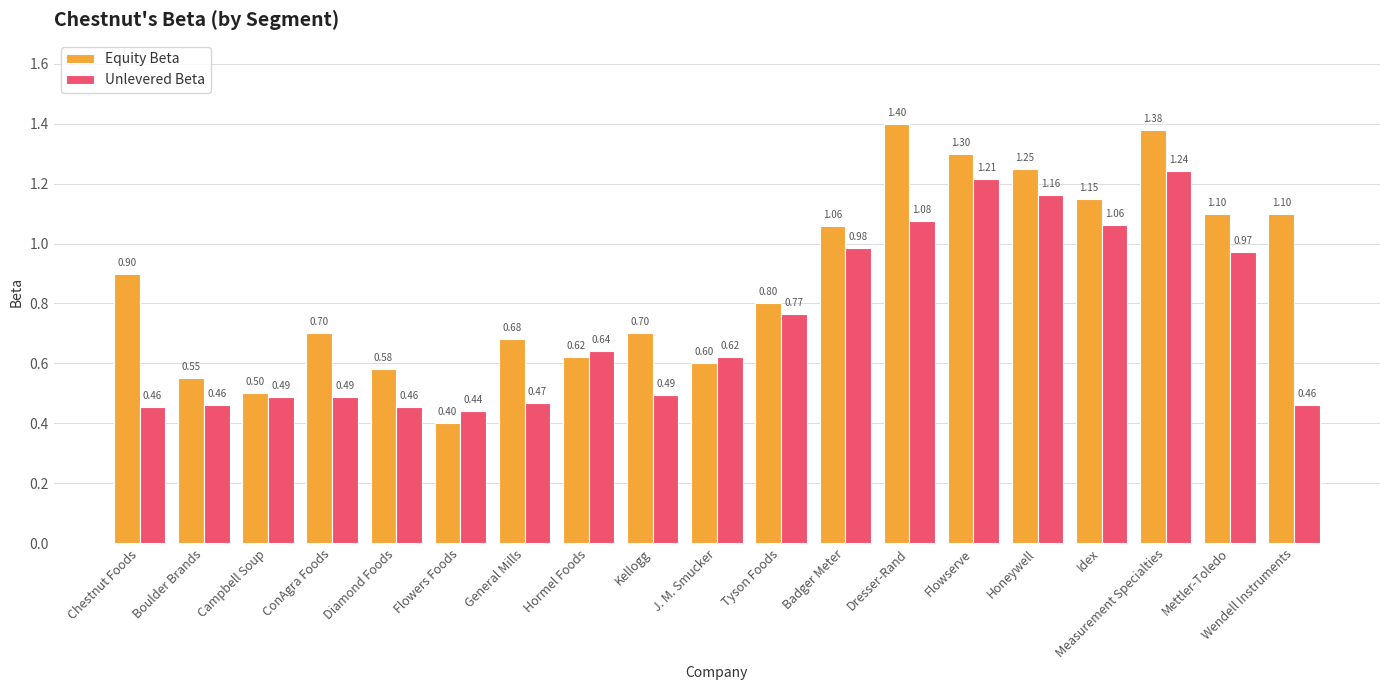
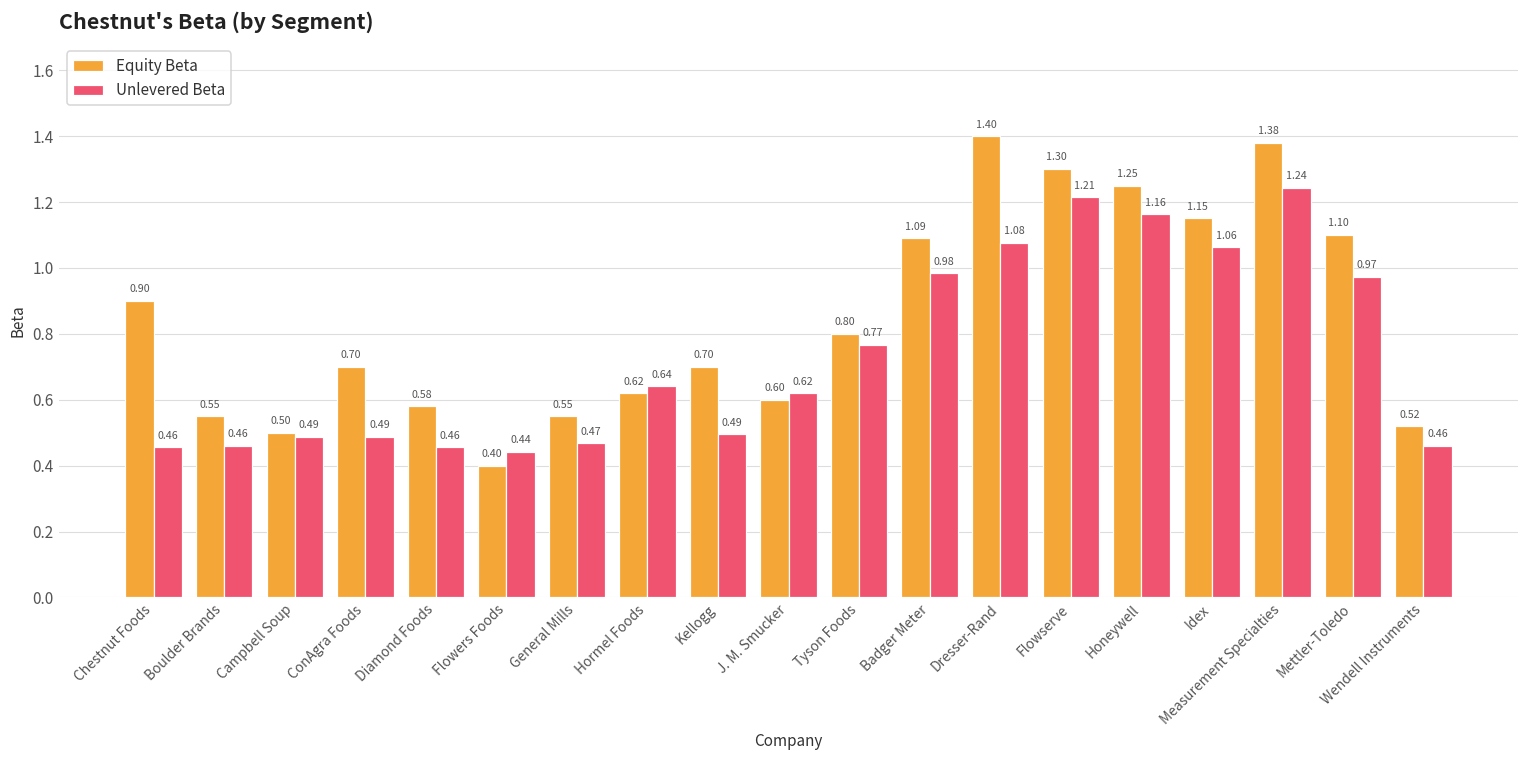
  {
    "Equity Beta": {
      "Chestnut Foods": 0.90,
      "Boulder Brands": 0.55,
      "Campbell Soup": 0.50,
      "ConAgra Foods": 0.70,
      "Diamond Foods": 0.58,
      "Flowers Foods": 0.40,
-     "General Mills": 0.68,
+     "General Mills": 0.55,
      "Hormel Foods": 0.62,
      "Kellogg": 0.70,
      "J. M. Smucker": 0.60,
      "Tyson Foods": 0.80,
-     "Badger Meter": 1.06,
+     "Badger Meter": 1.09,
      "Dresser-Rand": 1.40,
      "Flowserve": 1.30,
      "Honeywell": 1.25,
      "Idex": 1.15,
      "Measurement Specialties": 1.38,
      "Mettler-Toledo": 1.10,
-     "Wendell Instruments": 1.10
+     "Wendell Instruments": 0.52
    },
    "Unlevered Beta": {
      "Chestnut Foods": 0.46,
      "Boulder Brands": 0.46,
      "Campbell Soup": 0.49,
      "ConAgra Foods": 0.49,
      "Diamond Foods": 0.46,
      "Flowers Foods": 0.44,
      "General Mills": 0.47,
      "Hormel Foods": 0.64,
      "Kellogg": 0.49,
      "J. M. Smucker": 0.62,
      "Tyson Foods": 0.77,
      "Badger Meter": 0.98,
      "Dresser-Rand": 1.08,
      "Flowserve": 1.21,
      "Honeywell": 1.16,
      "Idex": 1.06,
      "Measurement Specialties": 1.24,
      "Mettler-Toledo": 0.97,
      "Wendell Instruments": 0.46
    }
  }
